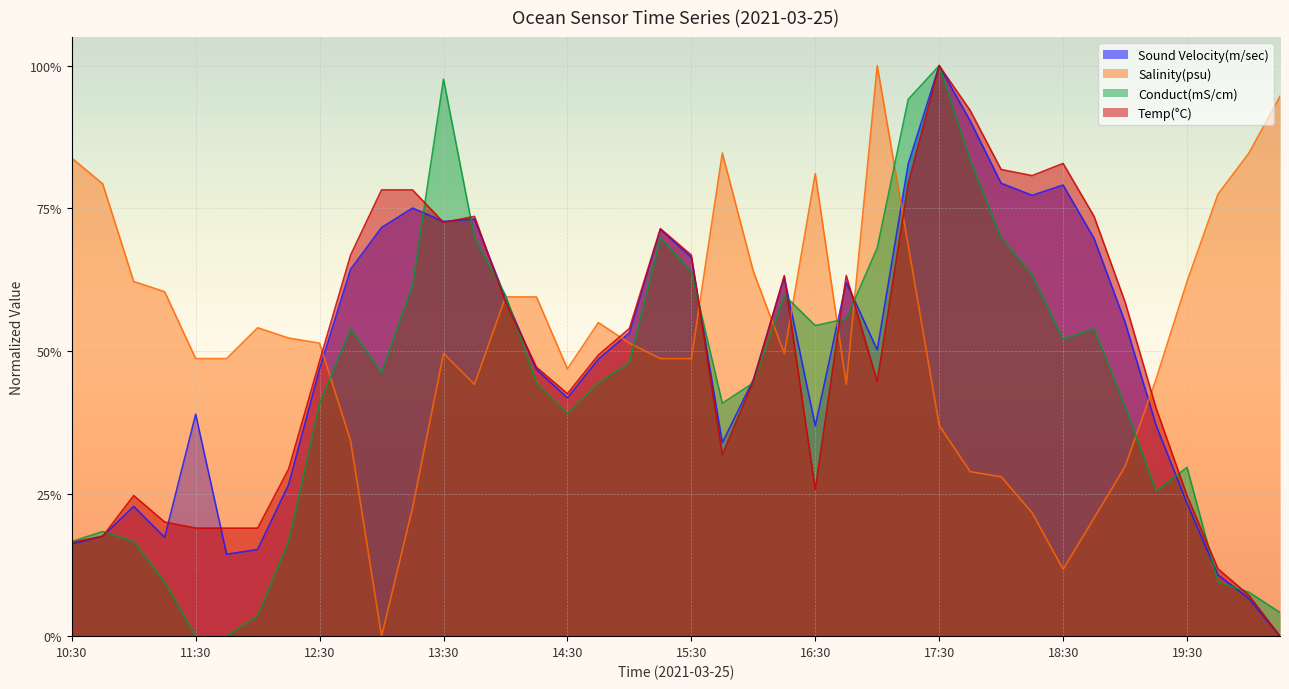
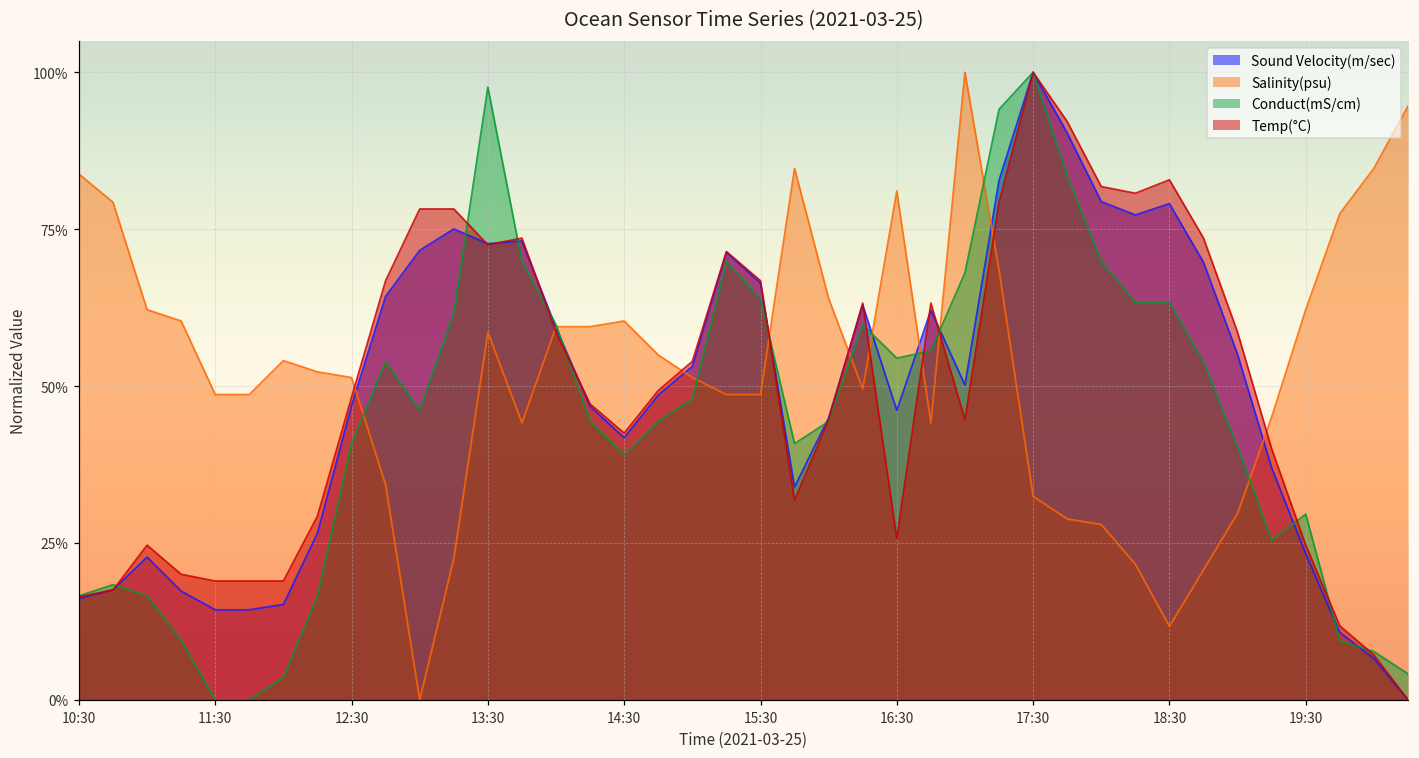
  {
    "Sound Velocity(m/sec)": {
-     "11:30": "39%",
+     "11:30": "14%",
      "12:30": "47%",
      "14:30": "42%",
-     "16:30": "37%",
+     "16:30": "46%",
      "18:30": "79%",
      "19:30": "23%"
    },
    "Salinity(psu)": {
      "10:30": "84%",
      "11:30": "49%",
      "12:30": "51%",
-     "13:30": "50%",
-     "14:30": "47%",
+     "13:30": "59%",
+     "14:30": "60%",
      "15:30": "49%",
      "16:30": "81%",
-     "17:30": "37%",
+     "17:30": "32%",
      "18:30": "12%",
      "19:30": "62%"
    },
    "Conduct(mS/cm)": {
      "11:30": "0%",
      "12:30": "41%",
      "13:30": "98%",
      "14:30": "39%",
      "15:30": "64%",
      "16:30": "54%",
-     "18:30": "52%",
+     "18:30": "63%",
      "19:30": "30%"
    },
    "Temp(°C)": {
      "11:30": "19%",
      "12:30": "48%",
      "14:30": "43%",
      "16:30": "26%",
      "18:30": "83%",
      "19:30": "25%"
    }
  }
